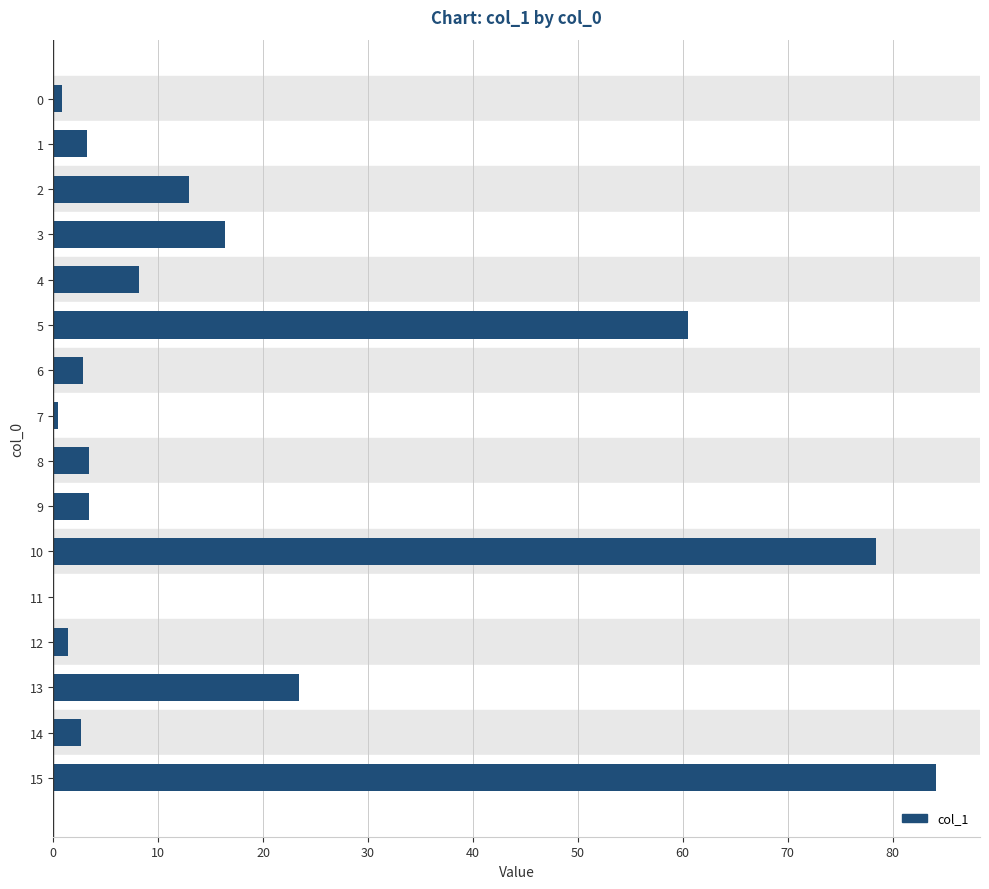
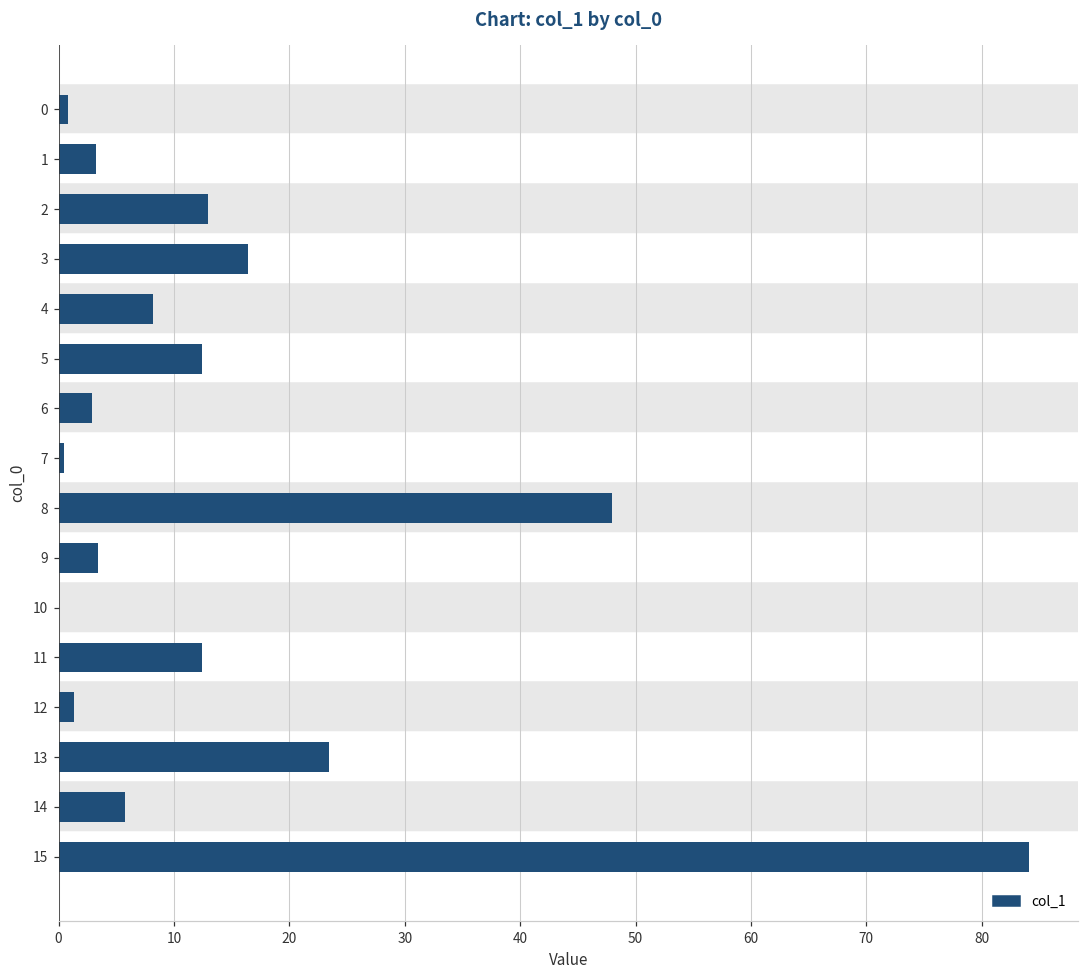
  {
    "0": 0.8,
    "1": 3.2,
    "2": 12.9,
    "3": 16.4,
    "4": 8.2,
-   "5": 60.5,
+   "5": 12.5,
    "6": 2.9,
    "7": 0.4,
-   "8": 3.4,
+   "8": 47.9,
    "9": 3.4,
-   "10": 78.4,
-   "11": 0.0,
+   "10": 0.0,
+   "11": 12.4,
    "12": 1.4,
    "13": 23.5,
-   "14": 2.6,
+   "14": 5.7,
    "15": 84.1
  }
